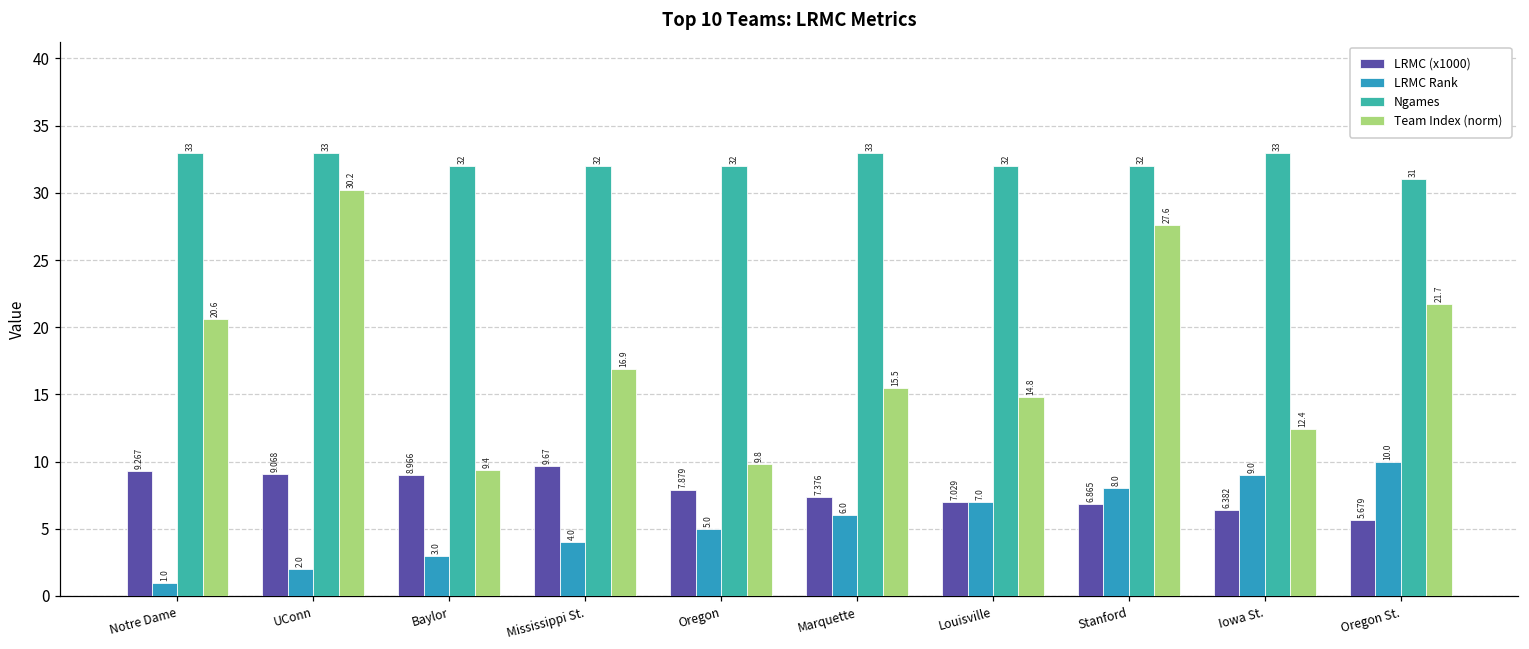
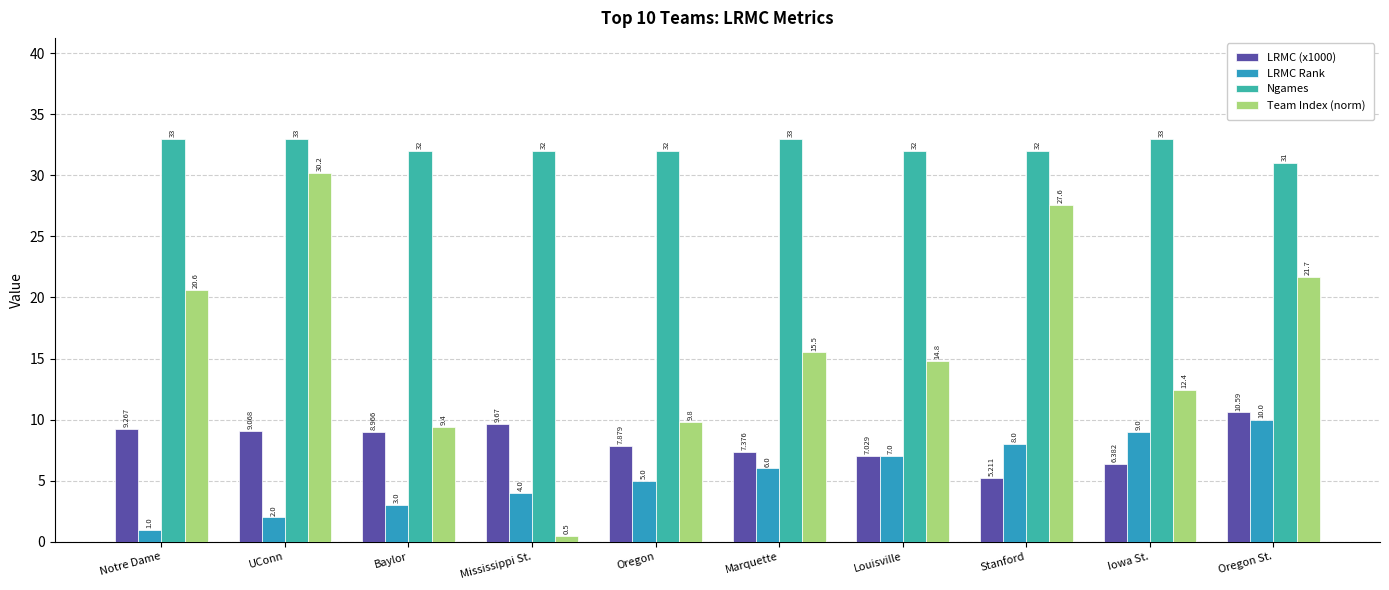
  {
    "LRMC (x1000)": {
      "Notre Dame": 9.267,
      "UConn": 9.068,
      "Baylor": 8.966,
      "Mississippi St.": 9.67,
      "Oregon": 7.879,
      "Marquette": 7.376,
      "Louisville": 7.029,
-     "Stanford": 6.865,
+     "Stanford": 5.211,
      "Iowa St.": 6.382,
-     "Oregon St.": 5.679
+     "Oregon St.": 10.59
    },
    "Team Index (norm)": {
      "Notre Dame": 20.6,
      "UConn": 30.2,
      "Baylor": 9.4,
-     "Mississippi St.": 16.9,
+     "Mississippi St.": 0.5,
      "Oregon": 9.8,
      "Marquette": 15.5,
      "Louisville": 14.8,
      "Stanford": 27.6,
      "Iowa St.": 12.4,
      "Oregon St.": 21.7
    }
  }
